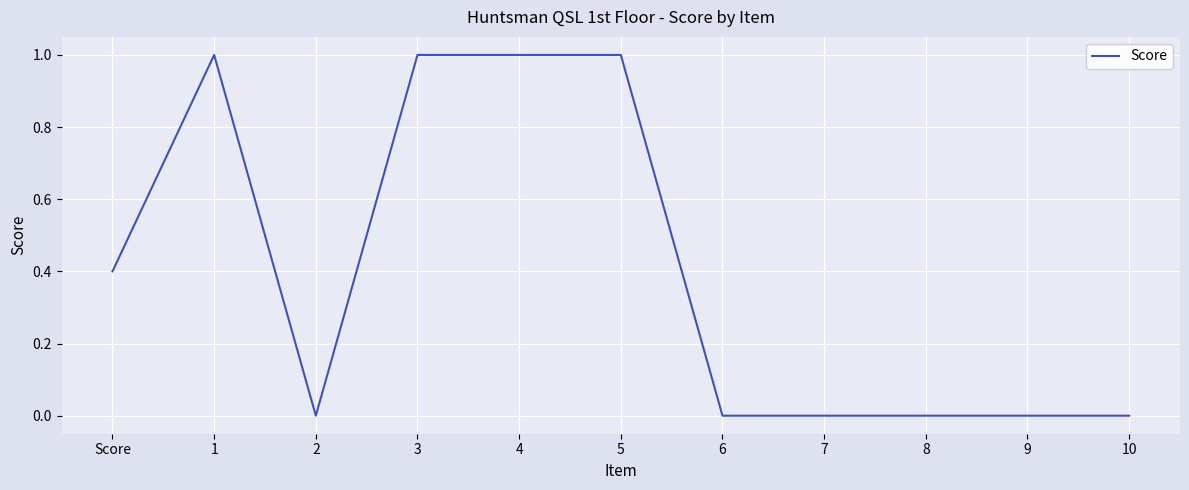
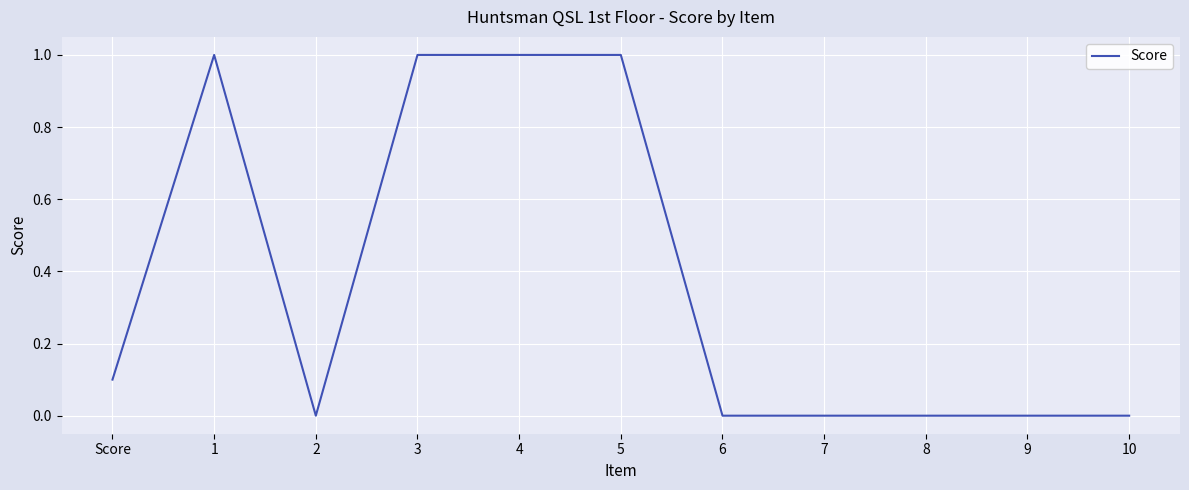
  {
-   "Score": 0.4,
+   "Score": 0.1,
    "1": 1.0,
    "2": 0.0,
    "3": 1.0,
    "4": 1.0,
    "5": 1.0,
    "6": 0.0,
    "7": 0.0,
    "8": 0.0,
    "9": 0.0,
    "10": 0.0
  }
